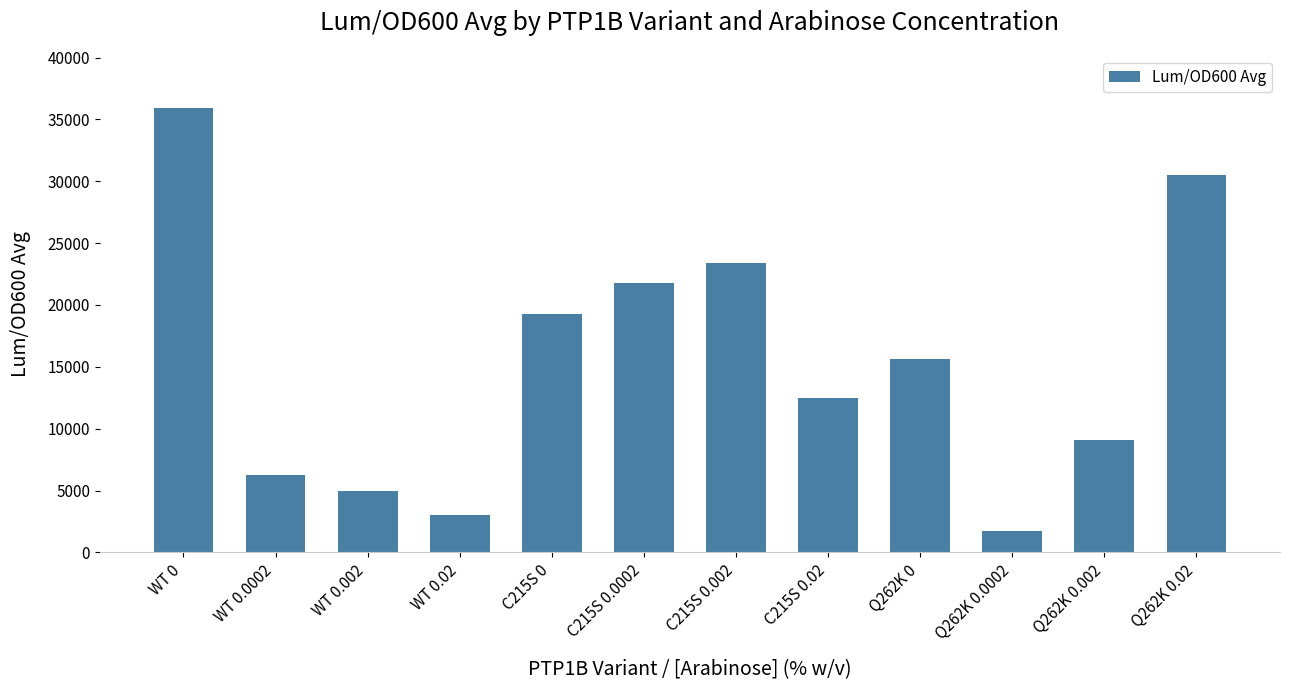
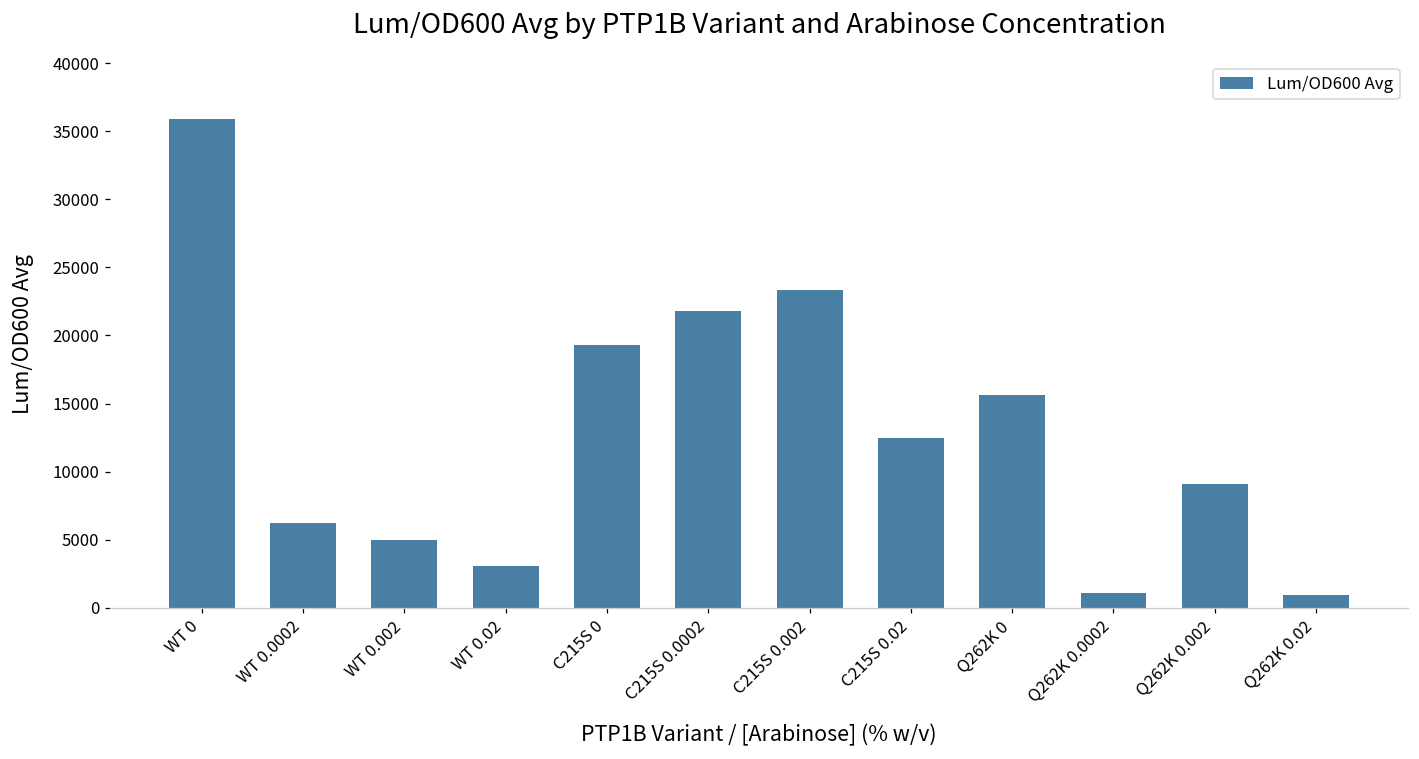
  {
    "WT 0": 35900,
    "WT 0.0002": 6200,
    "WT 0.002": 5000,
    "WT 0.02": 3000,
    "C215S 0": 19300,
    "C215S 0.0002": 21800,
    "C215S 0.002": 23400,
    "C215S 0.02": 12500,
    "Q262K 0": 15600,
-   "Q262K 0.0002": 1700,
+   "Q262K 0.0002": 1100,
    "Q262K 0.002": 9100,
-   "Q262K 0.02": 30500
+   "Q262K 0.02": 900
  }
